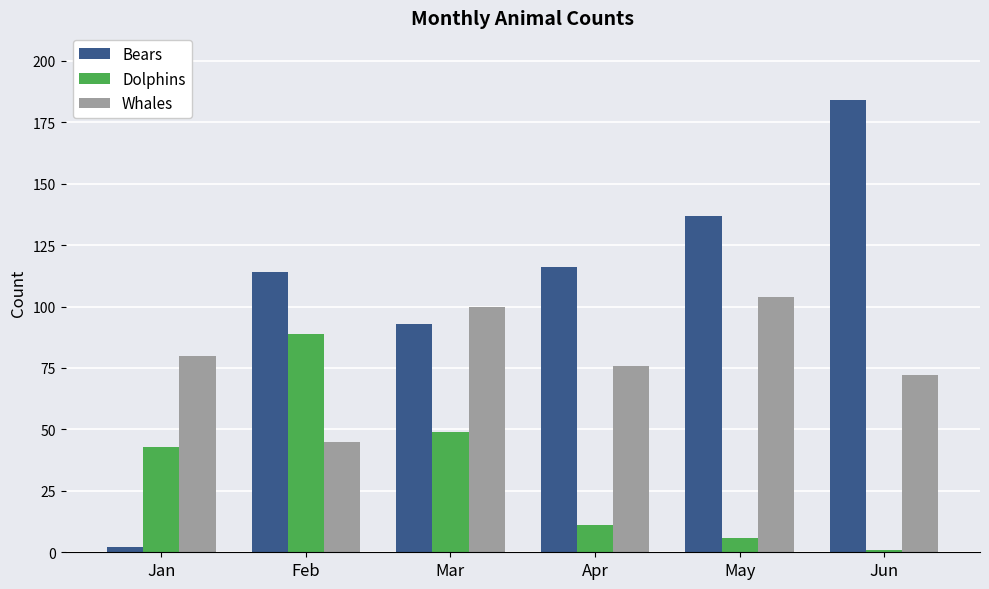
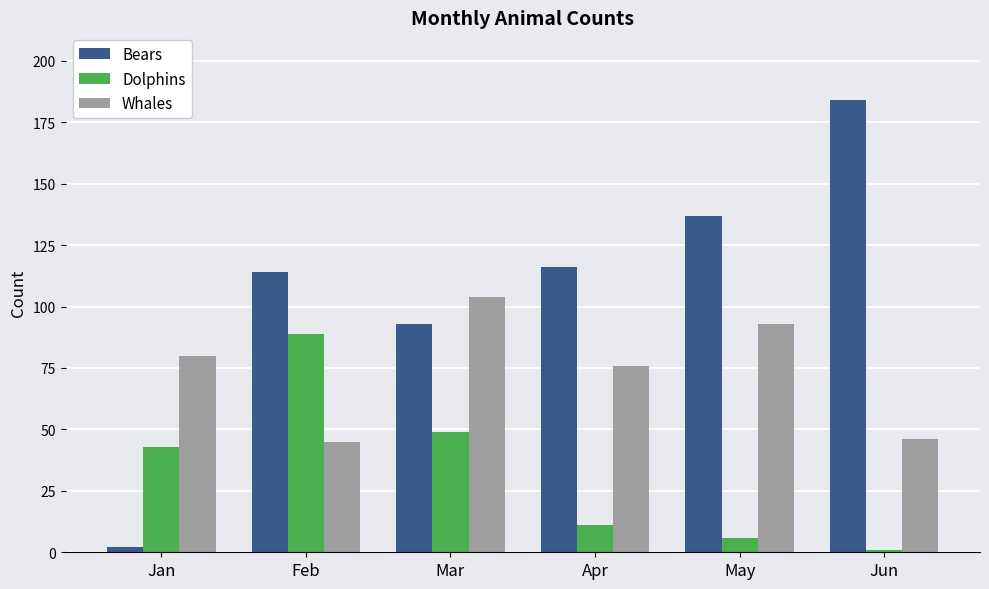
  {
    "Bears": {
      "Jan": 2,
      "Feb": 114,
      "Mar": 93,
      "Apr": 116,
      "May": 137,
      "Jun": 184
    },
    "Dolphins": {
      "Jan": 43,
      "Feb": 89,
      "Mar": 49,
      "Apr": 11,
      "May": 6
    },
    "Whales": {
      "Jan": 80,
      "Feb": 45,
-     "Mar": 100,
+     "Mar": 104,
      "Apr": 76,
-     "May": 104,
-     "Jun": 72
+     "May": 93,
+     "Jun": 46
    }
  }
